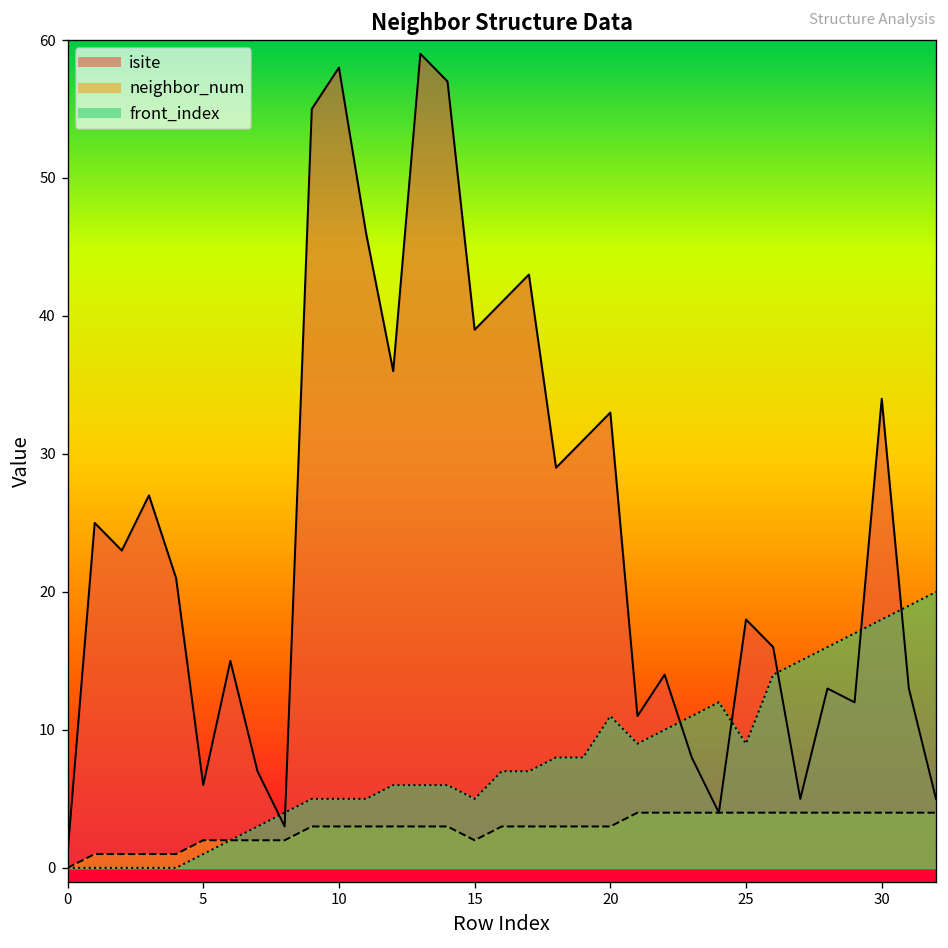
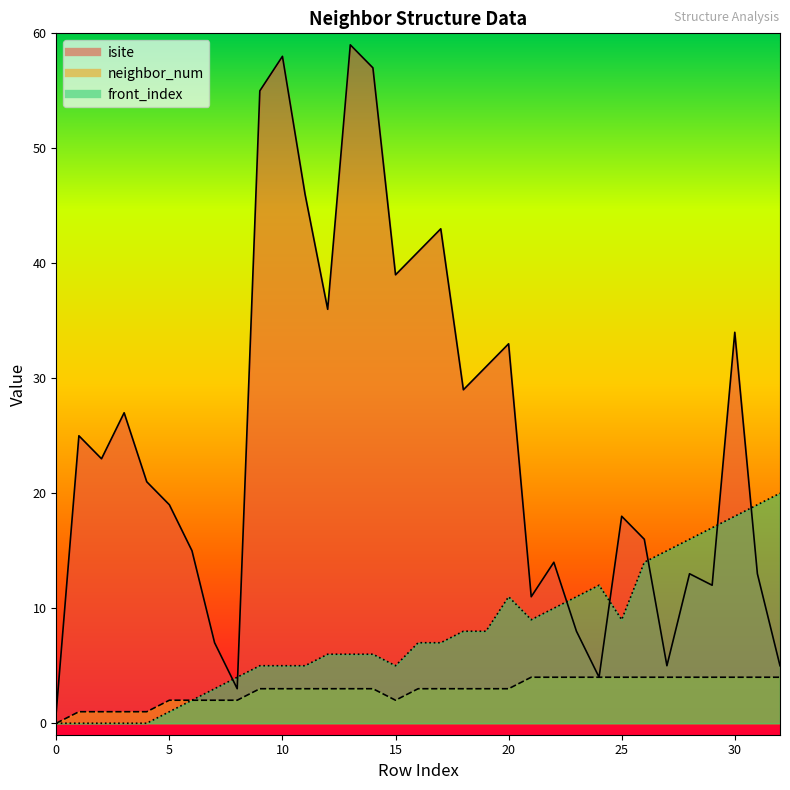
  {
    "isite": {
      "0": 1,
-     "5": 6,
+     "5": 19,
      "10": 58,
      "15": 39,
      "20": 33,
      "25": 18,
      "30": 34
    },
    "neighbor_num": {
      "5": 2,
      "10": 3,
      "15": 2,
      "20": 3,
      "25": 4,
      "30": 4
    },
    "front_index": {
      "5": 1,
      "10": 5,
      "15": 5,
      "20": 11,
      "25": 9,
      "30": 18
    }
  }
